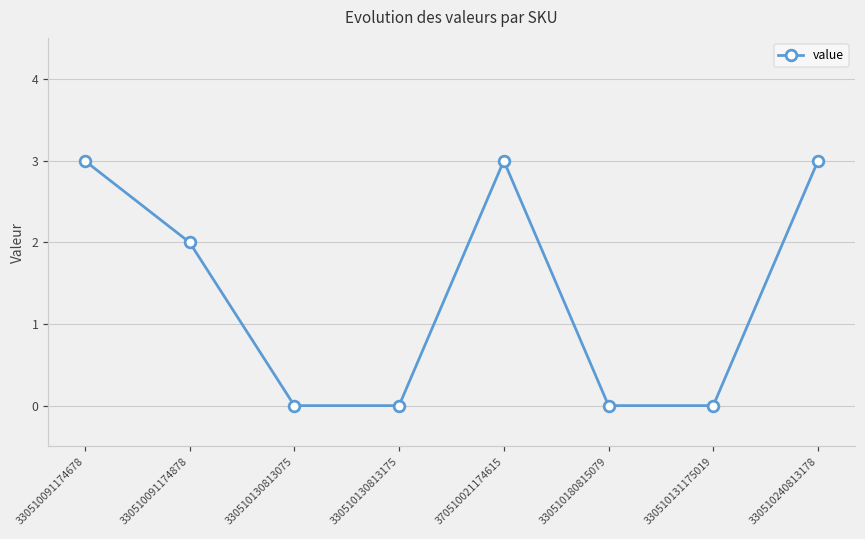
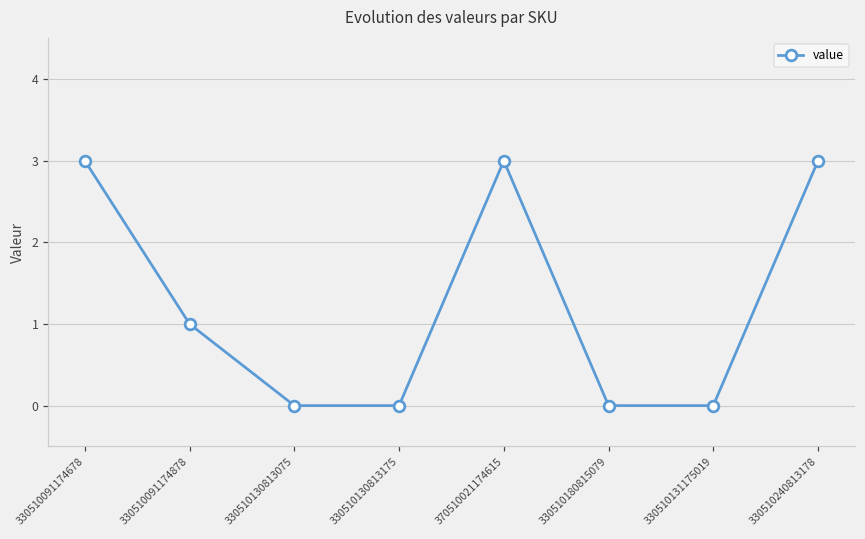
  {
    "330510091174678": 3,
-   "330510091174878": 2,
+   "330510091174878": 1,
    "330510130813075": 0,
    "330510130813175": 0,
    "370510021174615": 3,
    "330510180815079": 0,
    "330510131175019": 0,
    "330510240813178": 3
  }
